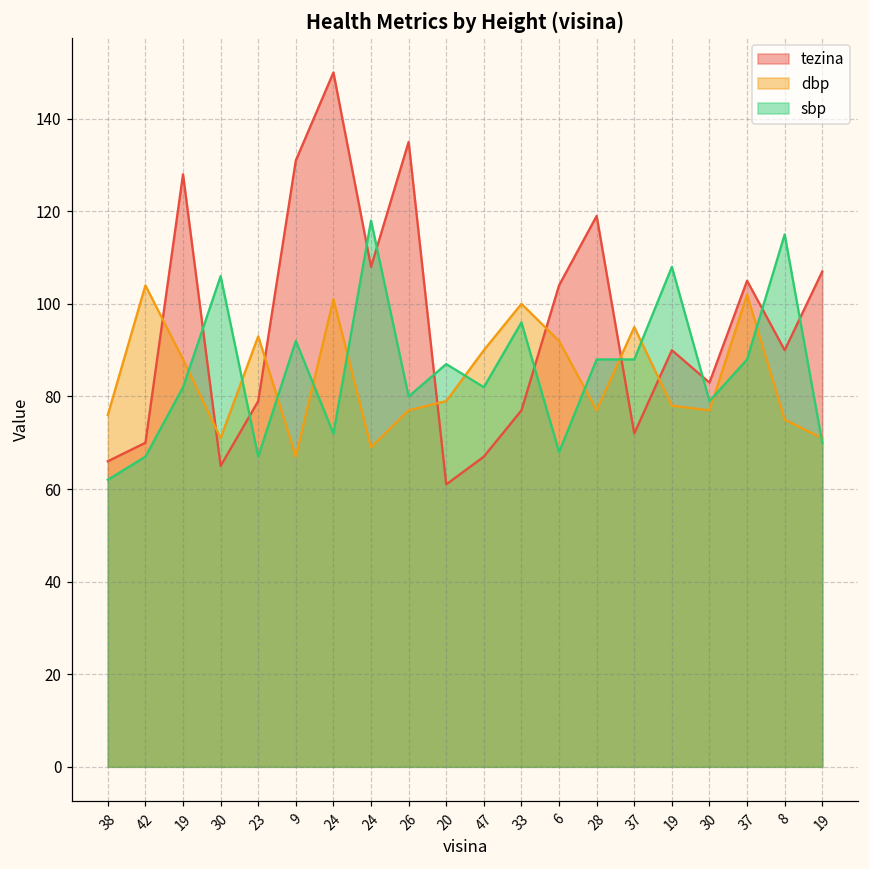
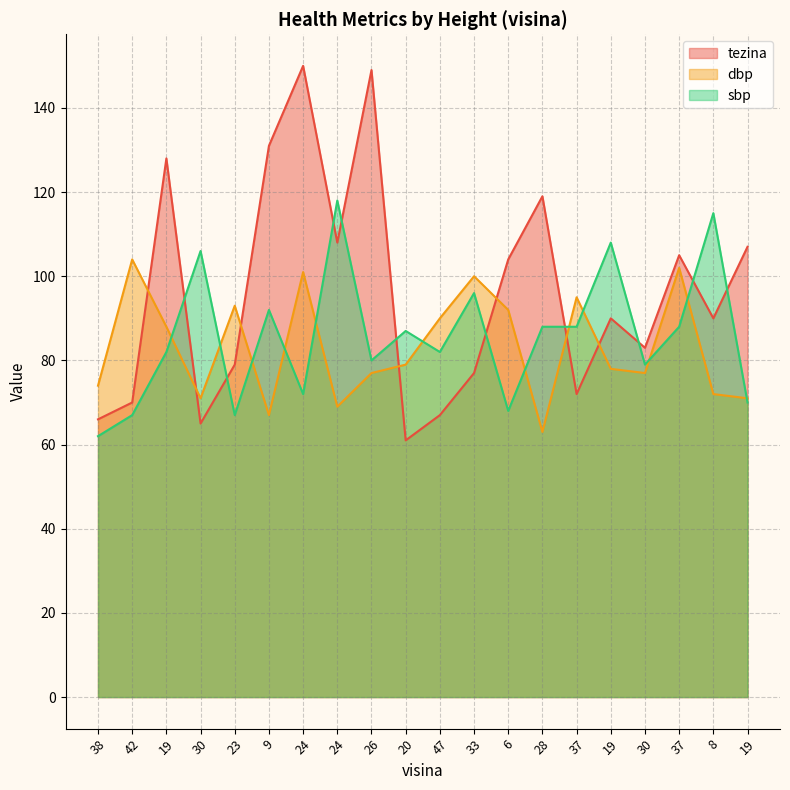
  {
    "tezina": {
      "38": 66,
      "42": 70,
      "23": 79,
      "9": 131,
-     "26": 135,
+     "26": 149,
      "20": 61,
      "47": 67,
      "33": 77,
      "6": 104,
      "28": 119,
      "8": 90
    },
    "dbp": {
-     "38": 76,
+     "38": 74,
      "42": 104,
      "23": 93,
      "9": 67,
      "26": 77,
      "20": 79,
      "47": 90,
      "33": 100,
      "6": 92,
-     "28": 77,
-     "8": 75
+     "28": 63,
+     "8": 72
    },
    "sbp": {
      "38": 62,
      "42": 67,
      "23": 67,
      "9": 92,
      "26": 80,
      "20": 87,
      "47": 82,
      "33": 96,
      "6": 68,
      "28": 88,
      "8": 115
    }
  }
